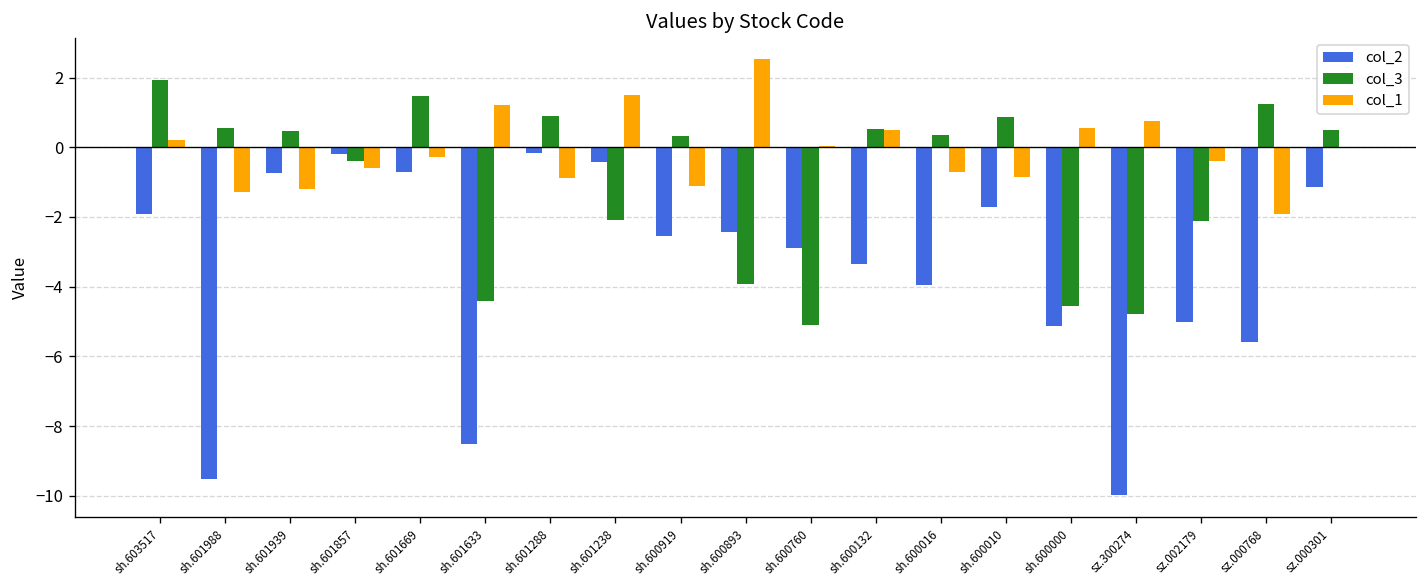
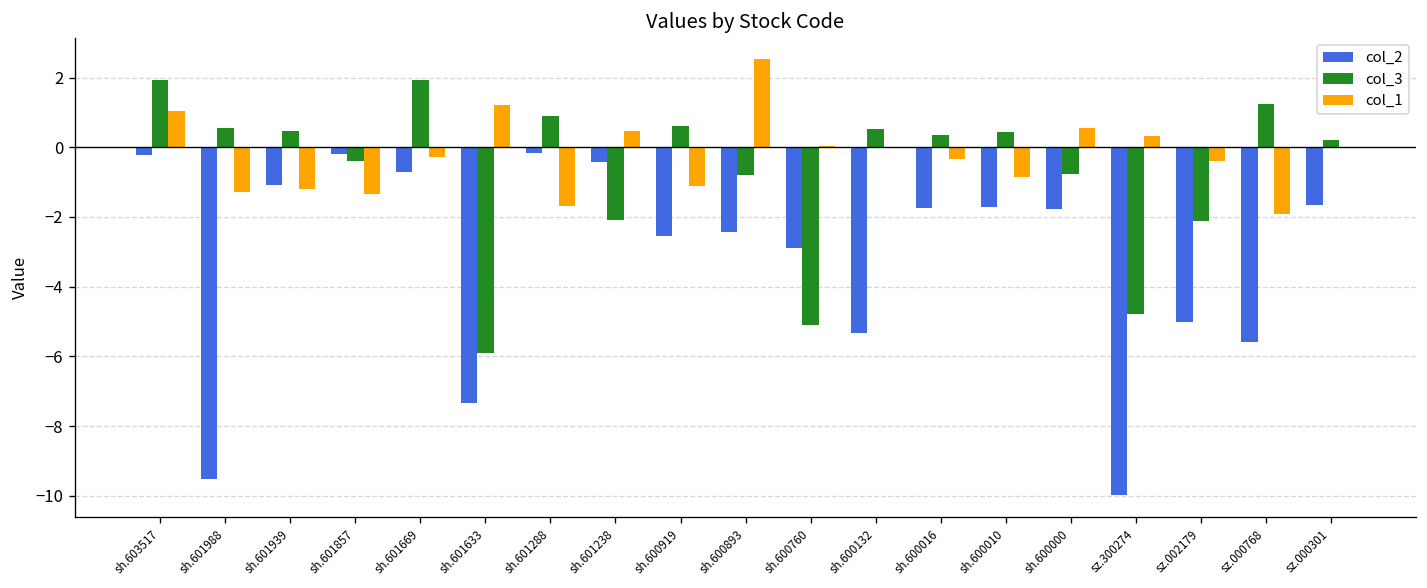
  {
    "col_2": {
-     "sh.603517": -1.9,
+     "sh.603517": -0.2,
      "sh.601988": -9.5,
-     "sh.601939": -0.7,
+     "sh.601939": -1.1,
      "sh.601857": -0.2,
      "sh.601669": -0.7,
-     "sh.601633": -8.5,
+     "sh.601633": -7.3,
      "sh.601288": -0.2,
      "sh.601238": -0.4,
      "sh.600919": -2.6,
      "sh.600893": -2.4,
      "sh.600760": -2.9,
-     "sh.600132": -3.3,
-     "sh.600016": -3.9,
+     "sh.600132": -5.3,
+     "sh.600016": -1.7,
      "sh.600010": -1.7,
-     "sh.600000": -5.1,
+     "sh.600000": -1.8,
      "sz.300274": -10.0,
      "sz.002179": -5.0,
      "sz.000768": -5.6,
-     "sz.000301": -1.1
+     "sz.000301": -1.6
    },
    "col_3": {
      "sh.603517": 1.9,
      "sh.601988": 0.6,
      "sh.601939": 0.5,
      "sh.601857": -0.4,
-     "sh.601669": 1.5,
-     "sh.601633": -4.4,
+     "sh.601669": 1.9,
+     "sh.601633": -5.9,
      "sh.601288": 0.9,
      "sh.601238": -2.1,
-     "sh.600919": 0.3,
-     "sh.600893": -3.9,
+     "sh.600919": 0.6,
+     "sh.600893": -0.8,
      "sh.600760": -5.1,
      "sh.600132": 0.5,
      "sh.600016": 0.4,
-     "sh.600010": 0.9,
-     "sh.600000": -4.5,
+     "sh.600010": 0.4,
+     "sh.600000": -0.8,
      "sz.300274": -4.8,
      "sz.002179": -2.1,
      "sz.000768": 1.2,
-     "sz.000301": 0.5
+     "sz.000301": 0.2
    },
    "col_1": {
-     "sh.603517": 0.2,
+     "sh.603517": 1.0,
      "sh.601988": -1.3,
      "sh.601939": -1.2,
-     "sh.601857": -0.6,
+     "sh.601857": -1.3,
      "sh.601669": -0.3,
      "sh.601633": 1.2,
-     "sh.601288": -0.9,
-     "sh.601238": 1.5,
+     "sh.601288": -1.7,
+     "sh.601238": 0.5,
      "sh.600919": -1.1,
      "sh.600893": 2.5,
-     "sh.600132": 0.5,
-     "sh.600016": -0.7,
+     "sh.600132": 0.0,
+     "sh.600016": -0.3,
      "sh.600010": -0.8,
      "sh.600000": 0.6,
-     "sz.300274": 0.8,
+     "sz.300274": 0.3,
      "sz.002179": -0.4,
      "sz.000768": -1.9,
      "sz.000301": 0.0
    }
  }
